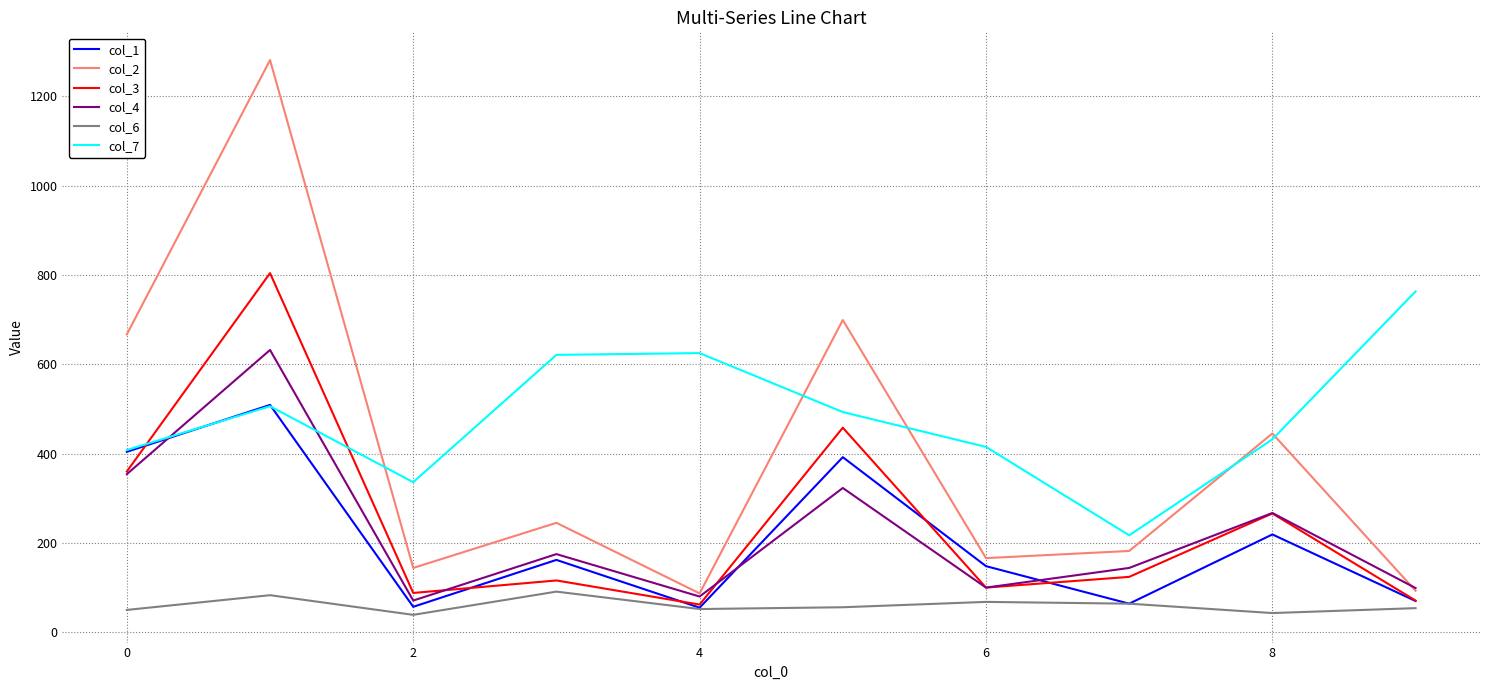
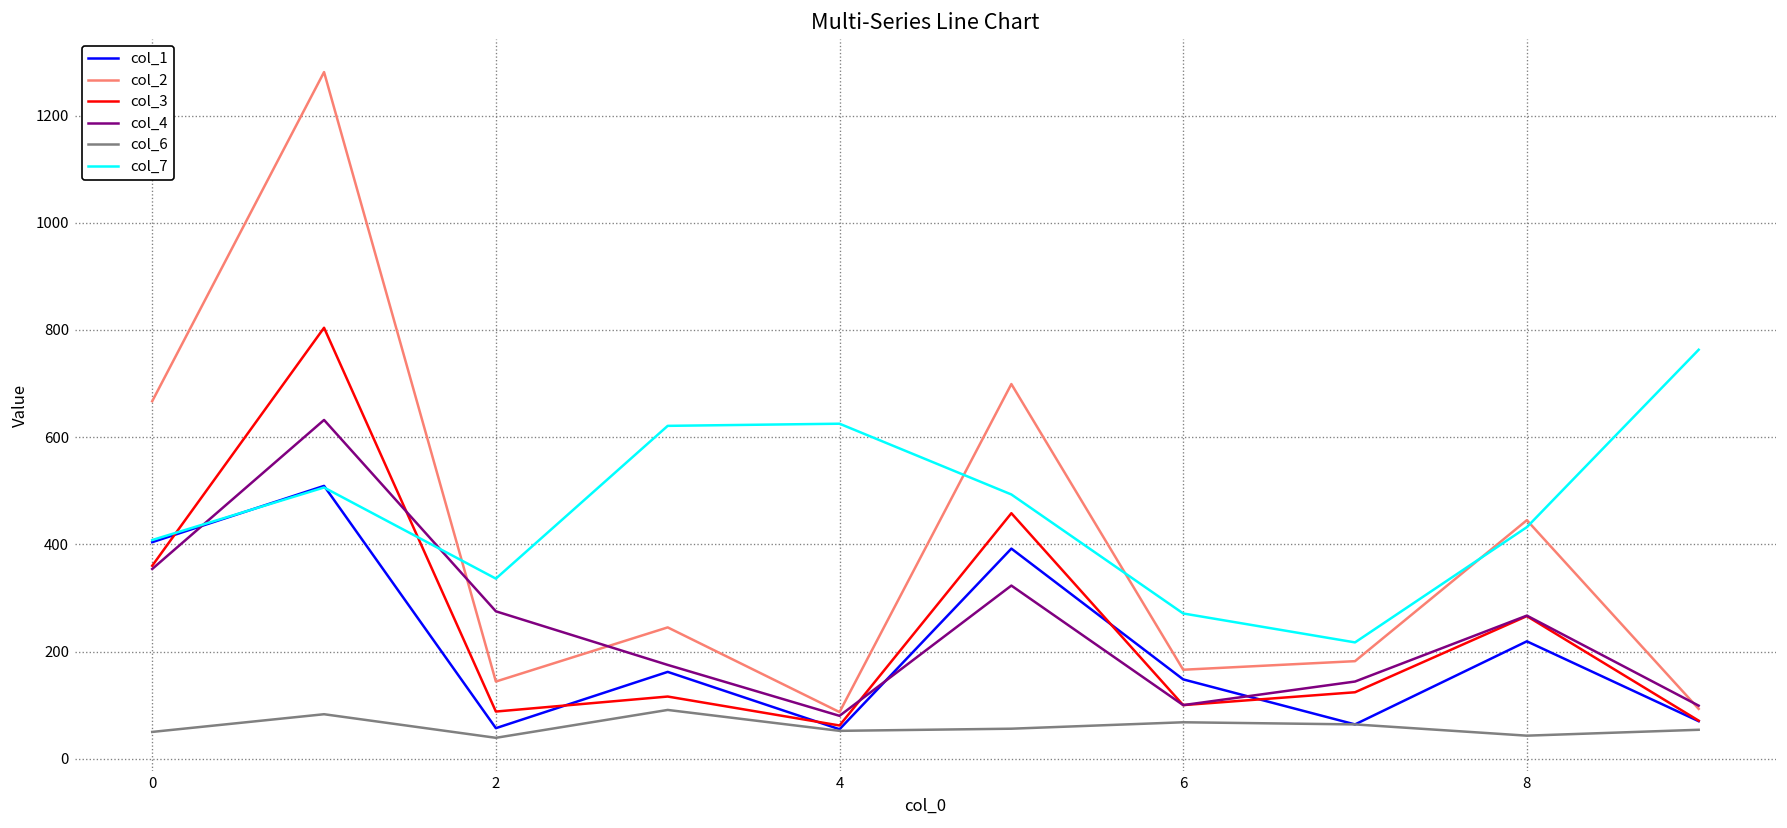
  {
    "col_1": {
      "2": 60,
      "6": 150,
      "8": 220
    },
    "col_2": {
      "0": 670,
      "2": 140,
      "4": 90,
      "6": 170,
      "8": 450
    },
    "col_3": {
      "0": 360,
      "2": 90,
      "4": 60
    },
    "col_4": {
      "0": 350,
-     "2": 70,
+     "2": 280,
      "4": 80
    },
    "col_6": {
      "0": 50,
      "2": 40,
      "6": 70,
      "8": 40
    },
    "col_7": {
      "2": 340,
      "4": 630,
-     "6": 420,
+     "6": 270,
      "8": 430
    }
  }
